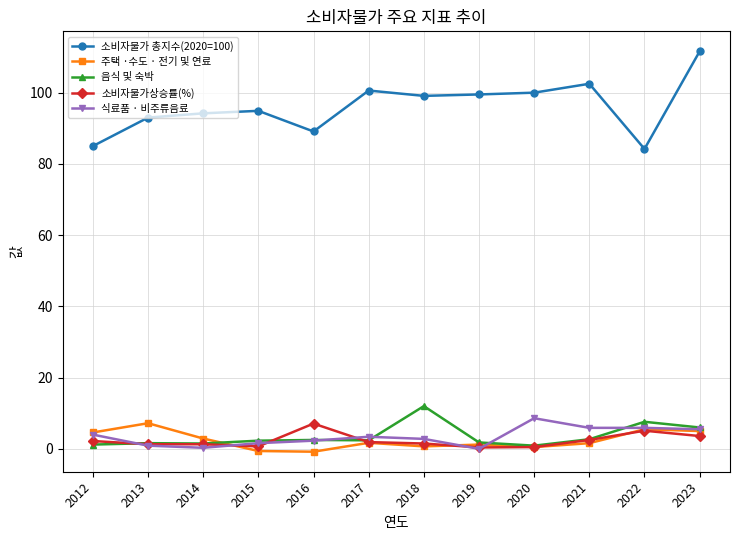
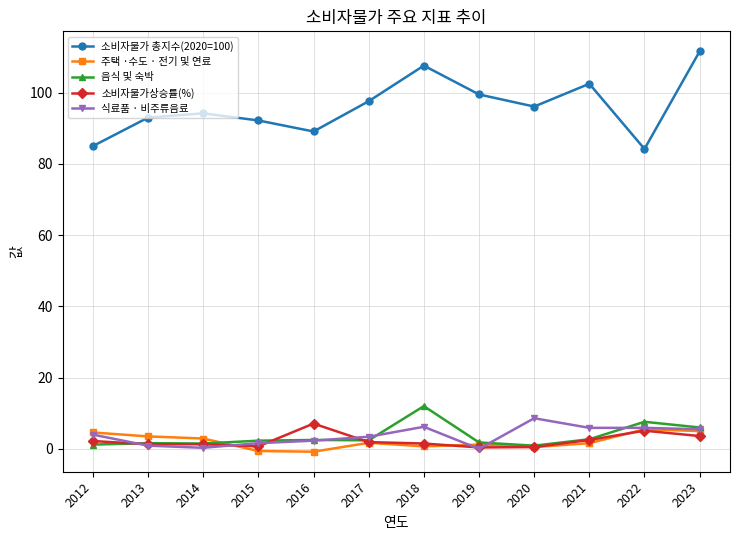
  {
    "소비자물가 총지수(2020=100)": {
      "2012": 85,
-     "2015": 95,
+     "2015": 92,
      "2016": 89,
-     "2017": 101,
-     "2018": 99,
+     "2017": 98,
+     "2018": 108,
      "2019": 100,
-     "2020": 100,
+     "2020": 96,
      "2021": 103,
      "2022": 84,
      "2023": 112
    },
    "주택 ·수도 · 전기 및 연료": {
-     "2013": 7,
+     "2013": 4,
      "2014": 3,
      "2015": -1,
      "2016": -1,
      "2018": 1,
      "2021": 2
    },
    "음식 및 숙박": {
      "2012": 1,
      "2018": 12,
      "2022": 8
    },
    "소비자물가상승률(%)": {
      "2012": 2,
      "2015": 1,
      "2016": 7,
      "2018": 2,
      "2023": 4
    },
    "식료품 · 비주류음료": {
      "2014": 0,
      "2017": 3,
-     "2018": 3,
+     "2018": 6,
      "2020": 9,
      "2021": 6
    }
  }
